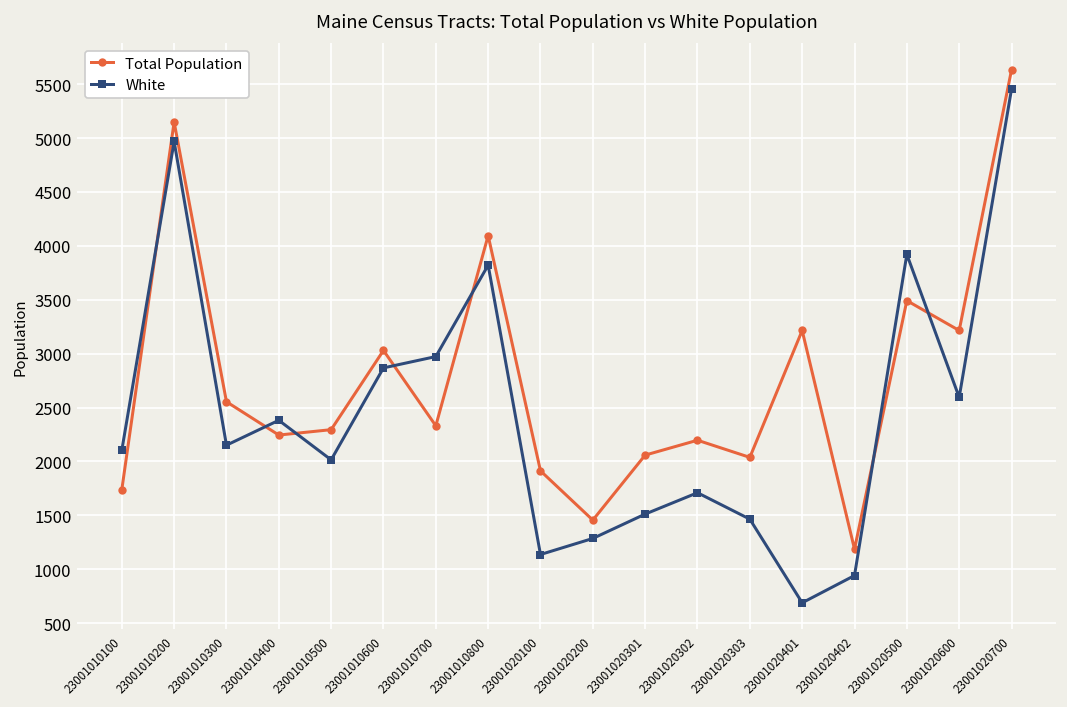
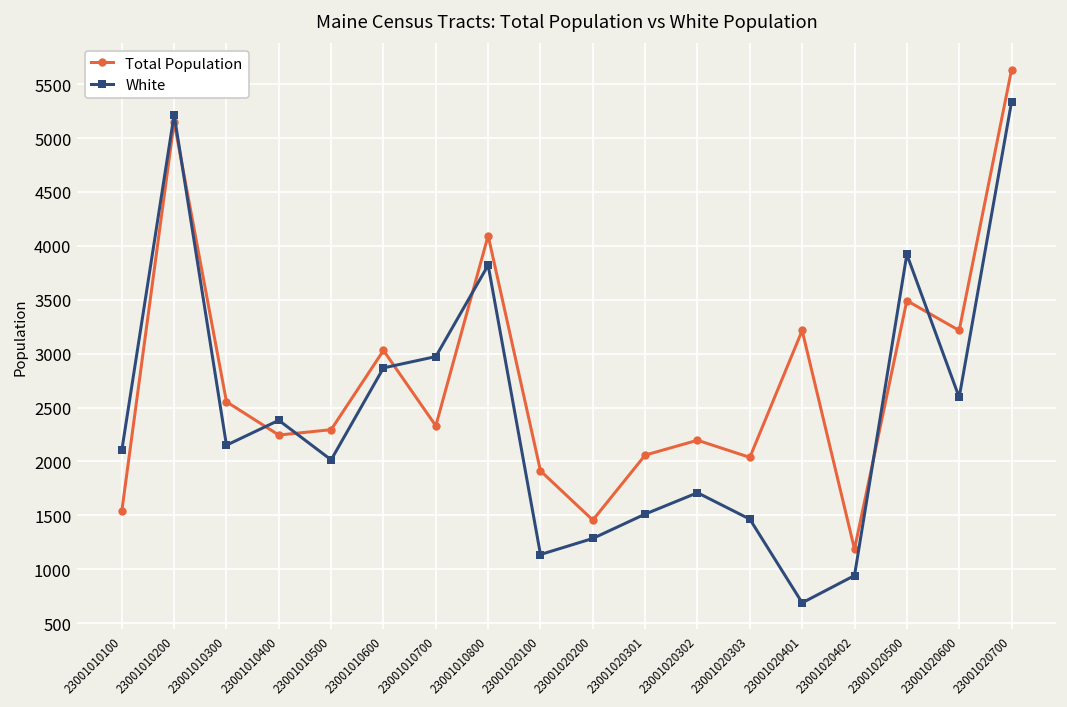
  {
    "Total Population": {
-     "23001010100": 1700,
+     "23001010100": 1500,
      "23001010200": 5100,
      "23001010300": 2600,
      "23001010400": 2200,
      "23001010500": 2300,
      "23001010600": 3000,
      "23001010700": 2300,
      "23001010800": 4100,
      "23001020100": 1900,
      "23001020200": 1500,
      "23001020301": 2100,
      "23001020302": 2200,
      "23001020303": 2000,
      "23001020401": 3200,
      "23001020402": 1200,
      "23001020500": 3500,
      "23001020600": 3200,
      "23001020700": 5600
    },
    "White": {
      "23001010100": 2100,
-     "23001010200": 5000,
+     "23001010200": 5200,
      "23001010300": 2200,
      "23001010400": 2400,
      "23001010500": 2000,
      "23001010600": 2900,
      "23001010700": 3000,
      "23001010800": 3800,
      "23001020100": 1100,
      "23001020200": 1300,
      "23001020301": 1500,
      "23001020302": 1700,
      "23001020303": 1500,
      "23001020401": 700,
      "23001020402": 900,
      "23001020500": 3900,
      "23001020600": 2600,
-     "23001020700": 5500
+     "23001020700": 5300
    }
  }
